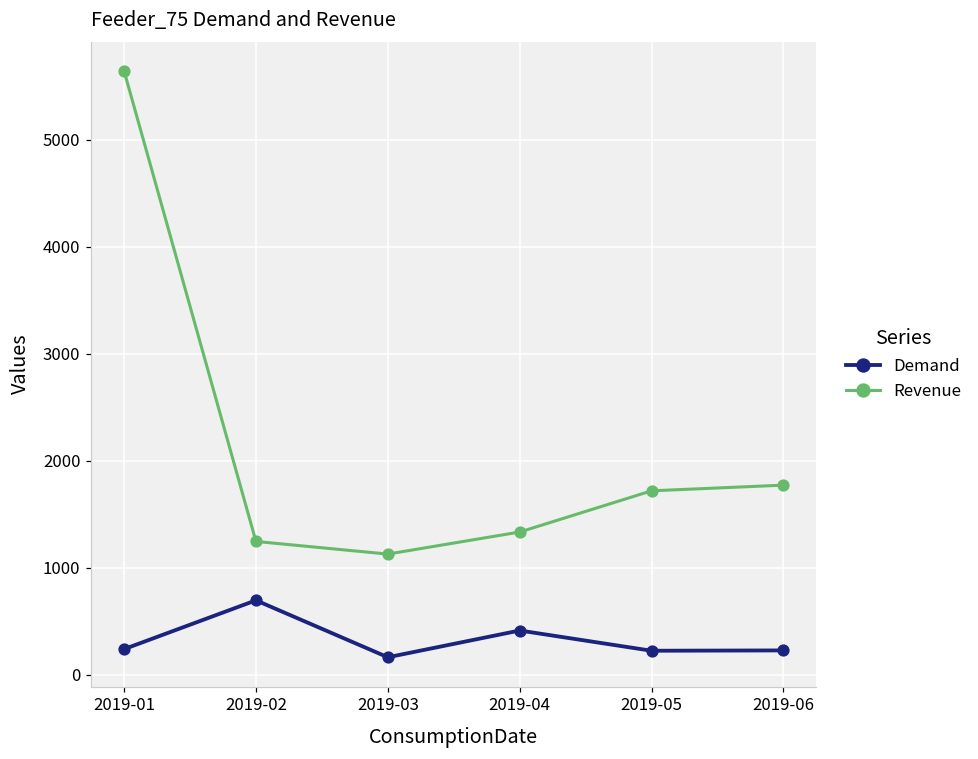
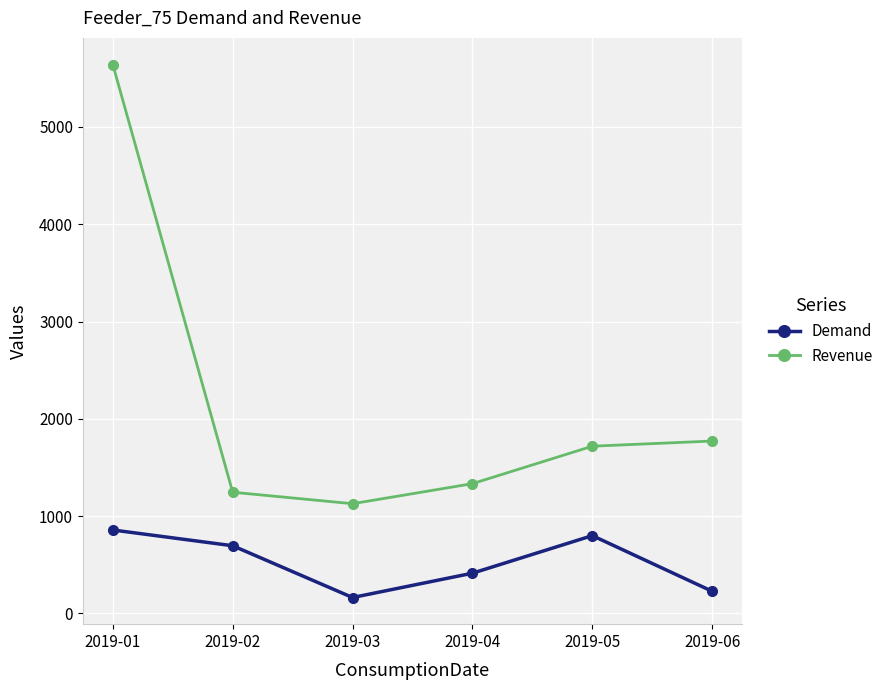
  {
    "Demand": {
-     "2019-01": 200,
+     "2019-01": 900,
      "2019-02": 700,
      "2019-03": 200,
      "2019-04": 400,
-     "2019-05": 200,
+     "2019-05": 800,
      "2019-06": 200
    },
    "Revenue": {
      "2019-01": 5600,
      "2019-02": 1200,
      "2019-03": 1100,
      "2019-04": 1300,
      "2019-05": 1700,
      "2019-06": 1800
    }
  }
